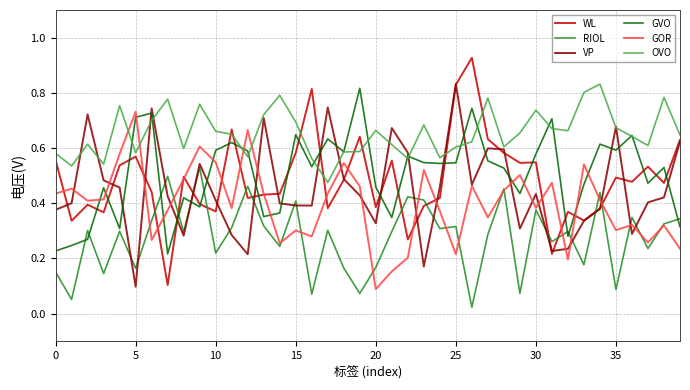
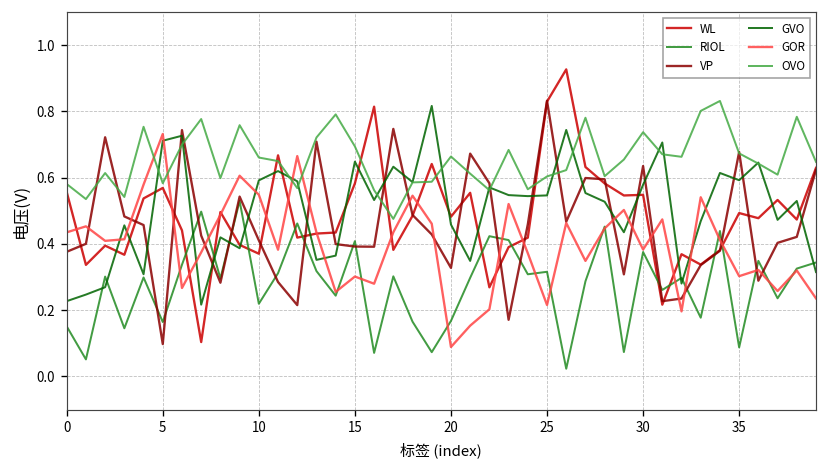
  {
    "WL": {
      "0": 0.56,
      "5": 0.57,
      "10": 0.37,
      "15": 0.58,
-     "20": 0.39,
+     "20": 0.48,
      "30": 0.55,
      "35": 0.49
    },
    "VP": {
      "0": 0.38,
      "5": 0.10,
      "10": 0.41,
      "15": 0.39,
      "20": 0.33,
-     "30": 0.43
+     "30": 0.64
    },
    "GVO": {
      "0": 0.23,
      "5": 0.71,
      "10": 0.59,
      "15": 0.65,
      "20": 0.46,
      "25": 0.55,
      "30": 0.58,
      "35": 0.59
    },
    "GOR": {
      "0": 0.43,
      "5": 0.73,
      "10": 0.55,
      "15": 0.30,
      "20": 0.09,
      "25": 0.22,
      "35": 0.30
    }
  }
